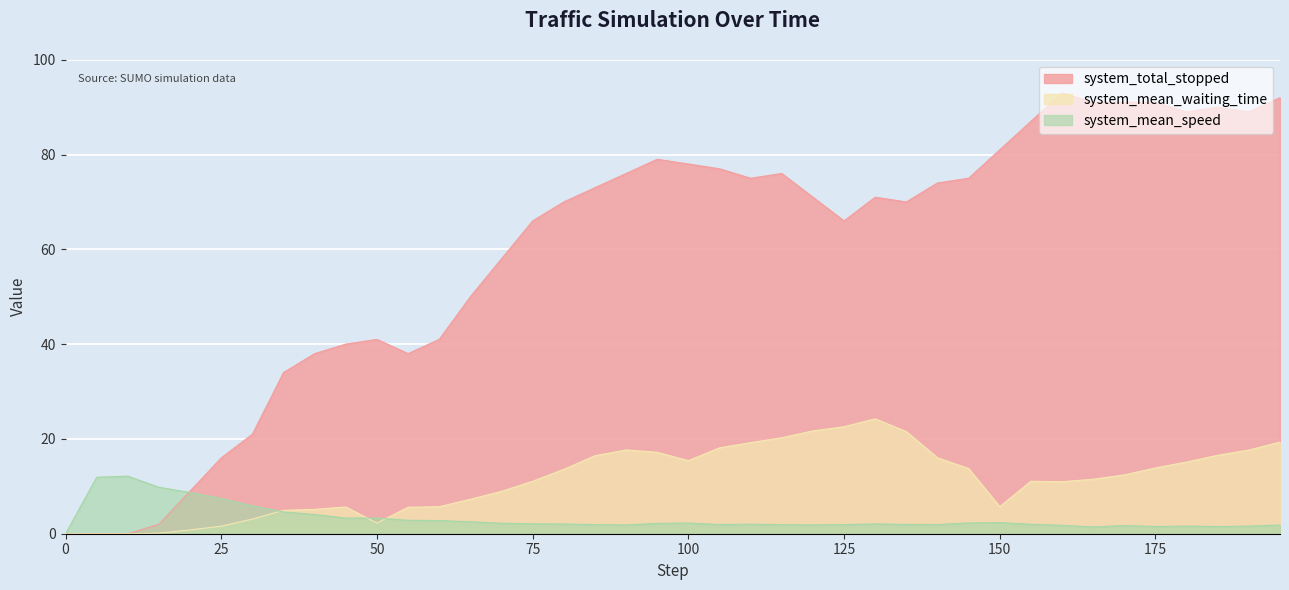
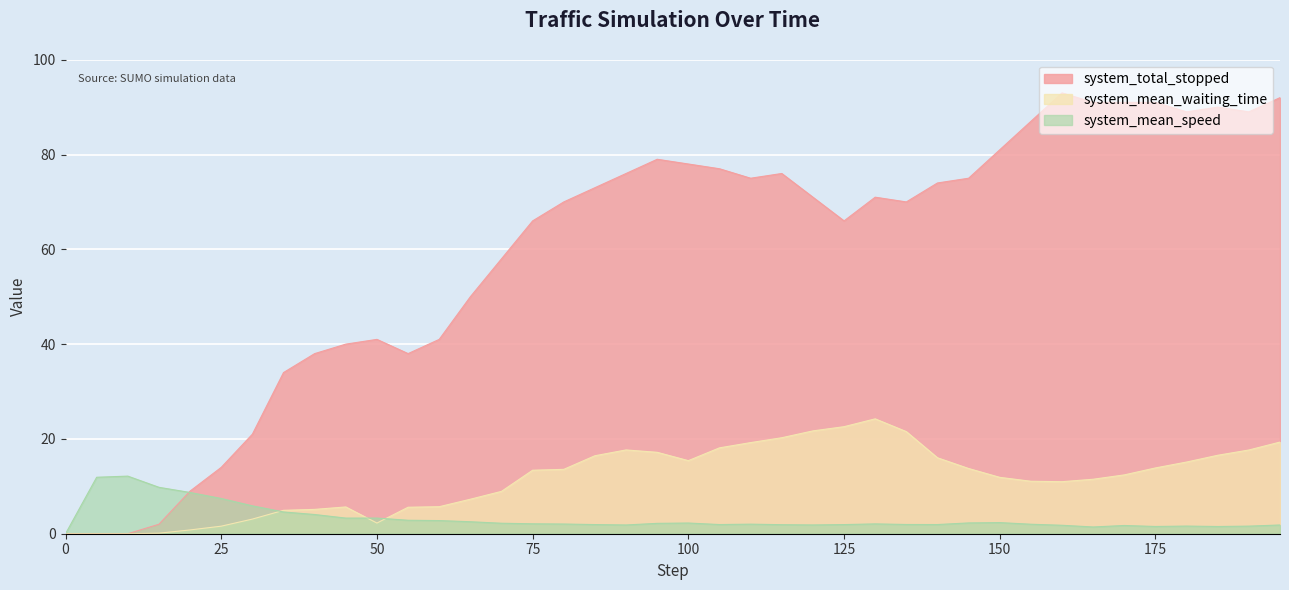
  {
    "system_total_stopped": {
-     "25": 16,
+     "25": 14,
      "50": 41,
      "75": 66,
      "100": 78,
      "125": 66,
      "150": 81
    },
    "system_mean_waiting_time": {
      "25": 2,
      "50": 2,
-     "75": 11,
+     "75": 13,
      "100": 15,
      "125": 23,
-     "150": 6,
+     "150": 12,
      "175": 14
    },
    "system_mean_speed": {
      "25": 7,
      "50": 3,
      "75": 2,
      "100": 2,
      "125": 2,
      "150": 2,
      "175": 2
    }
  }
